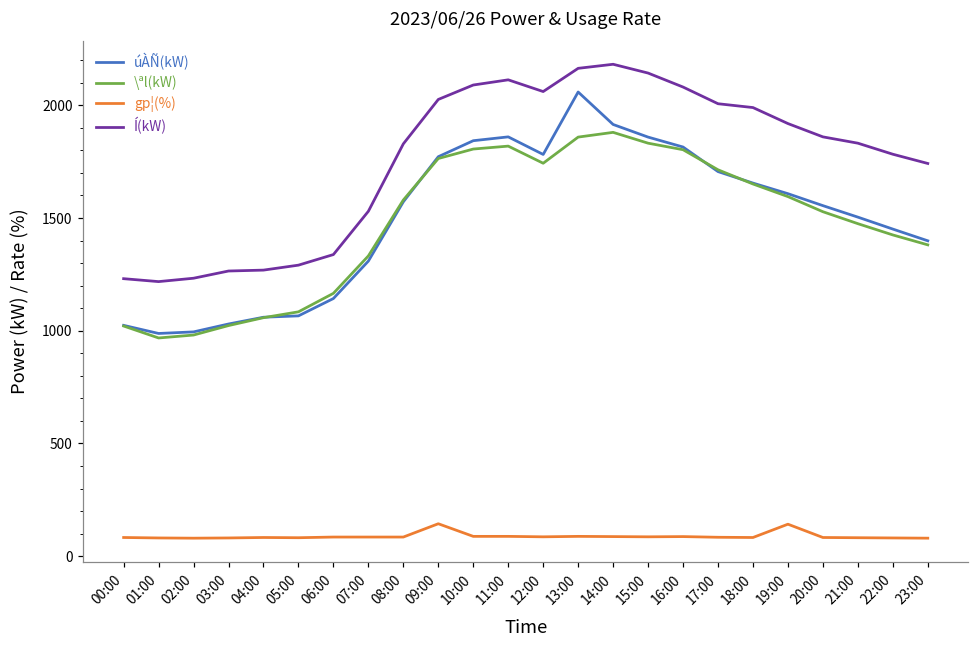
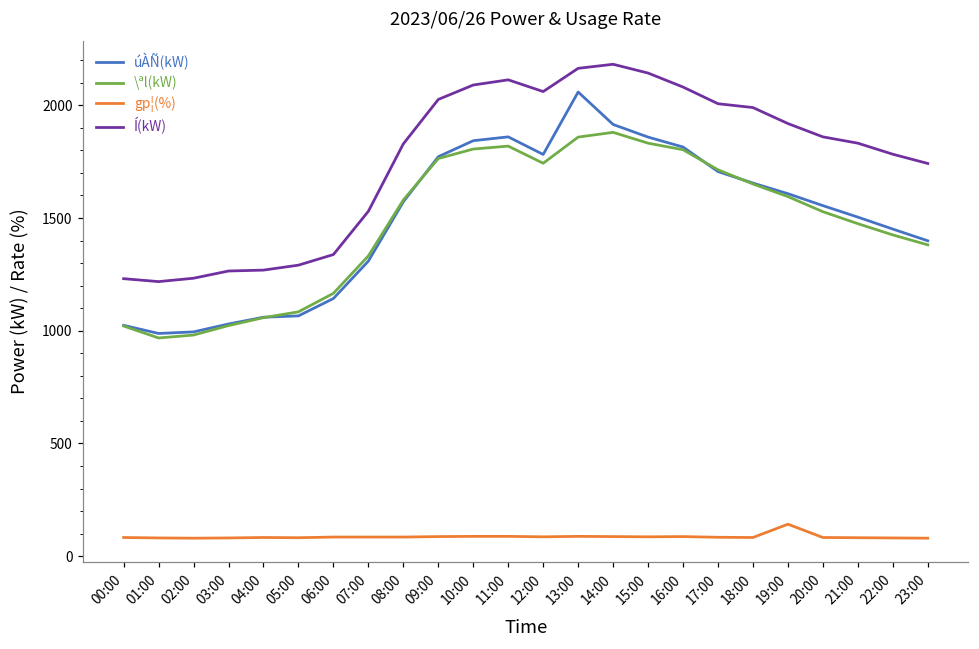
  {
    "úÀÑ(kW)": {
      "01:00": 990,
      "02:00": 1000,
      "05:00": 1070,
      "06:00": 1140,
      "07:00": 1310,
      "10:00": 1840,
      "11:00": 1860,
      "12:00": 1780,
      "13:00": 2060,
      "14:00": 1920,
      "15:00": 1860,
      "19:00": 1610,
      "20:00": 1560,
      "21:00": 1500,
      "22:00": 1450,
      "23:00": 1400
    },
    "\\ªl(kW)": {
      "01:00": 970,
      "02:00": 980,
      "05:00": 1080,
      "06:00": 1170,
      "07:00": 1330,
      "10:00": 1810,
      "11:00": 1820,
      "12:00": 1740,
      "13:00": 1860,
      "14:00": 1880,
      "15:00": 1830,
      "19:00": 1600,
      "20:00": 1530,
      "21:00": 1480,
      "22:00": 1430,
      "23:00": 1380
    },
    "gp¦(%)": {
      "00:00": 80,
      "01:00": 80,
      "02:00": 80,
      "03:00": 80,
      "04:00": 80,
      "05:00": 80,
      "06:00": 90,
      "07:00": 90,
      "08:00": 90,
-     "09:00": 140,
+     "09:00": 90,
      "10:00": 90,
      "11:00": 90,
      "12:00": 90,
      "13:00": 90,
      "14:00": 90,
      "15:00": 90,
      "16:00": 90,
      "17:00": 80,
      "18:00": 80,
      "19:00": 140,
      "20:00": 80,
      "21:00": 80,
      "22:00": 80,
      "23:00": 80
    },
    "Í(kW)": {
      "00:00": 1230,
      "01:00": 1220,
      "02:00": 1230,
      "03:00": 1270,
      "04:00": 1270,
      "05:00": 1290,
      "06:00": 1340,
      "07:00": 1530,
      "08:00": 1830,
      "09:00": 2030,
      "10:00": 2090,
      "11:00": 2110,
      "12:00": 2060,
      "13:00": 2160,
      "14:00": 2180,
      "15:00": 2140,
      "16:00": 2080,
      "17:00": 2010,
      "18:00": 1990,
      "19:00": 1920,
      "20:00": 1860,
      "21:00": 1830,
      "22:00": 1780,
      "23:00": 1740
    }
  }
